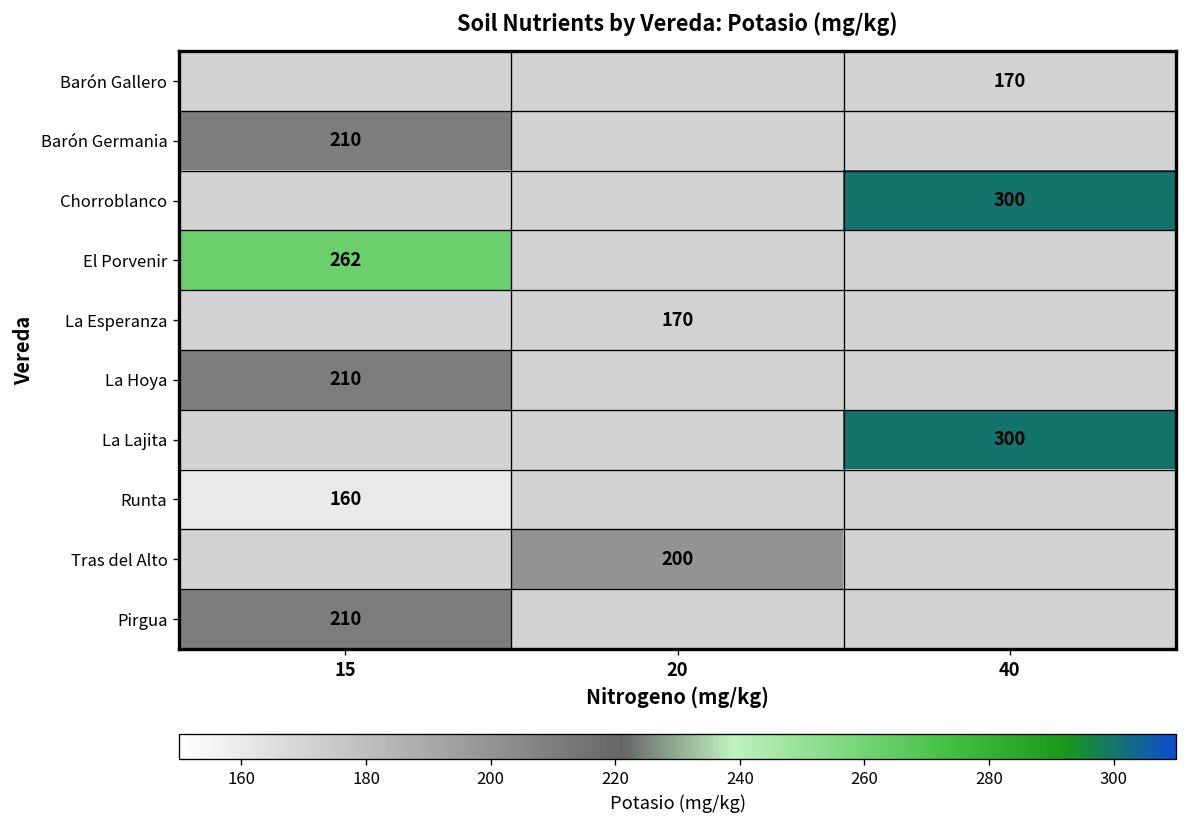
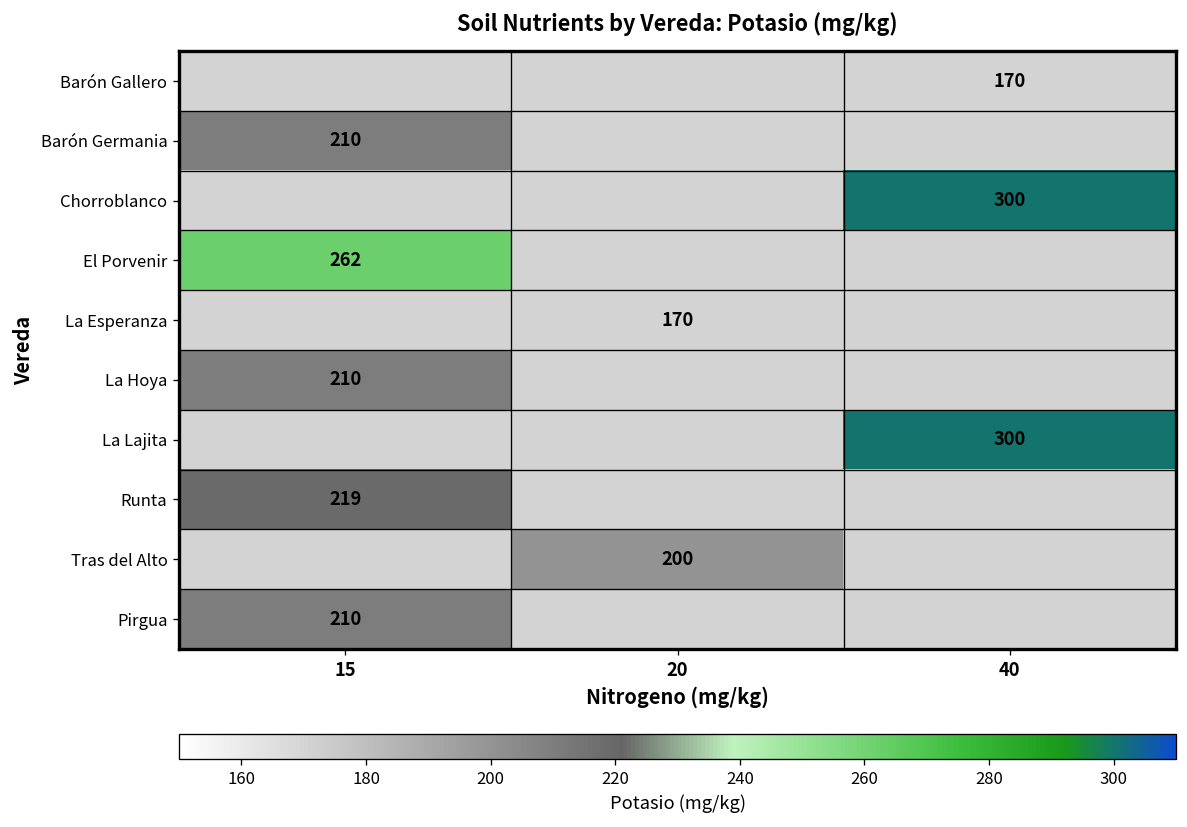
  {
    "Barón Gallero": {
      "40": 170
    },
    "Barón Germania": {
      "15": 210
    },
    "Chorroblanco": {
      "40": 300
    },
    "El Porvenir": {
      "15": 262
    },
    "La Esperanza": {
      "20": 170
    },
    "La Hoya": {
      "15": 210
    },
    "La Lajita": {
      "40": 300
    },
    "Runta": {
-     "15": 160
+     "15": 219
    },
    "Tras del Alto": {
      "20": 200
    },
    "Pirgua": {
      "15": 210
    }
  }
